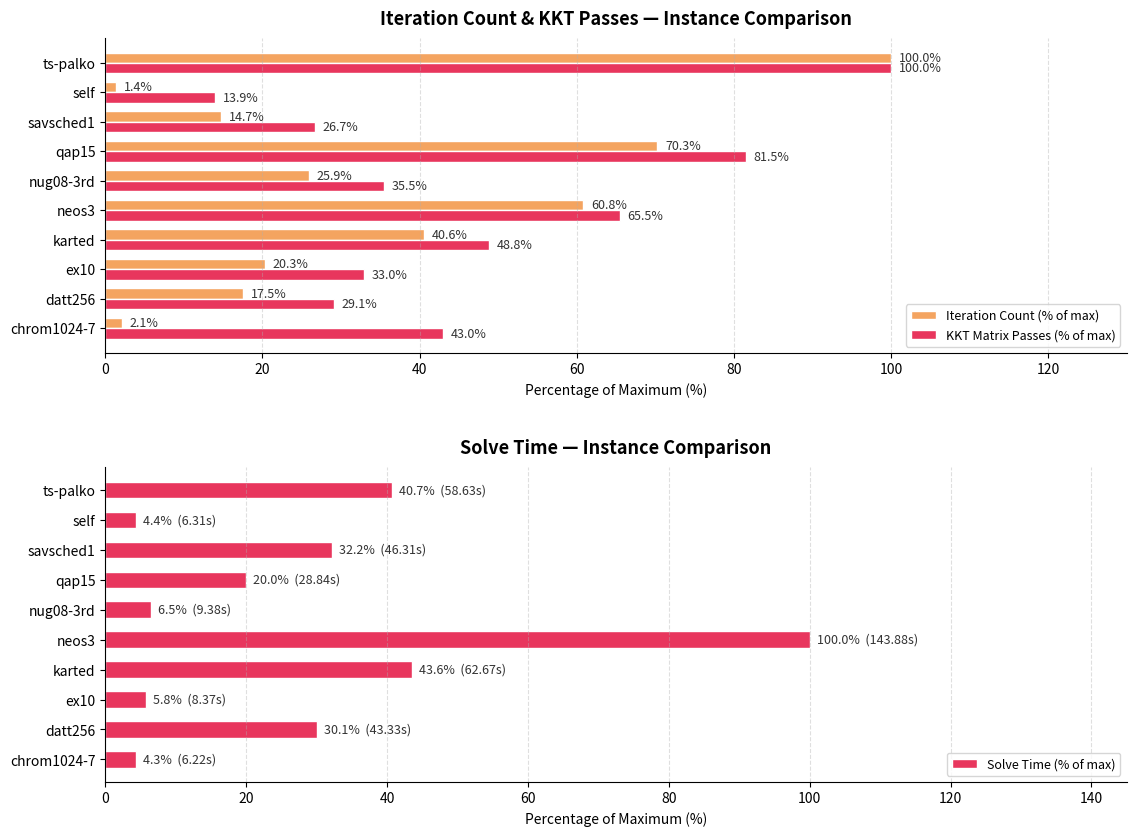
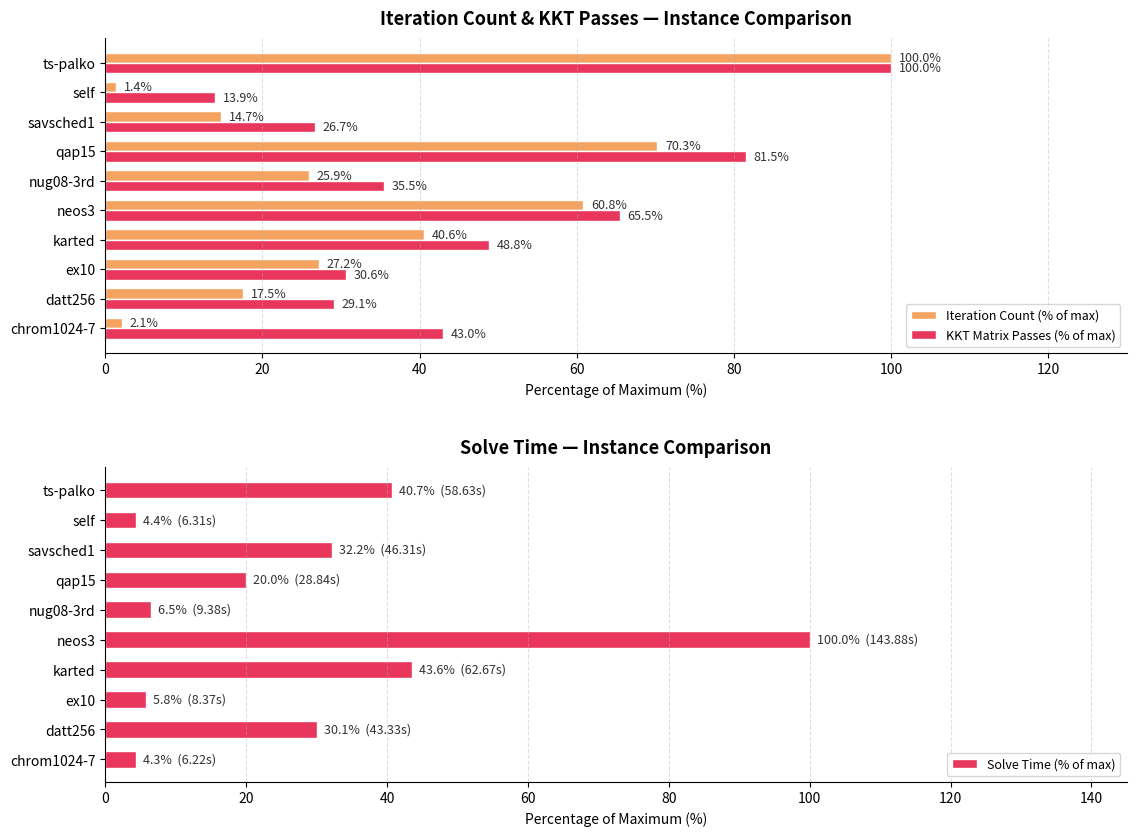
  {
    "Iteration Count & KKT Passes — Instance Comparison": {
      "Iteration Count (% of max)": {
        "self": "1.4%",
        "savsched1": "14.7%",
        "qap15": "70.3%",
        "nug08-3rd": "25.9%",
        "neos3": "60.8%",
        "karted": "40.6%",
-       "ex10": "20.3%",
+       "ex10": "27.2%",
        "datt256": "17.5%",
        "chrom1024-7": "2.1%"
      },
      "KKT Matrix Passes (% of max)": {
        "self": "13.9%",
        "savsched1": "26.7%",
        "qap15": "81.5%",
        "nug08-3rd": "35.5%",
        "neos3": "65.5%",
        "karted": "48.8%",
-       "ex10": "33.0%",
+       "ex10": "30.6%",
        "datt256": "29.1%",
        "chrom1024-7": "43.0%"
      }
    },
    "Solve Time — Instance Comparison": {
      "ts-palko": "40.7%",
      "self": "4.4%",
      "savsched1": "32.2%",
      "qap15": "20.0%",
      "nug08-3rd": "6.5%",
      "neos3": "100.0%",
      "karted": "43.6%",
      "ex10": "5.8%",
      "datt256": "30.1%",
      "chrom1024-7": "4.3%"
    }
  }
